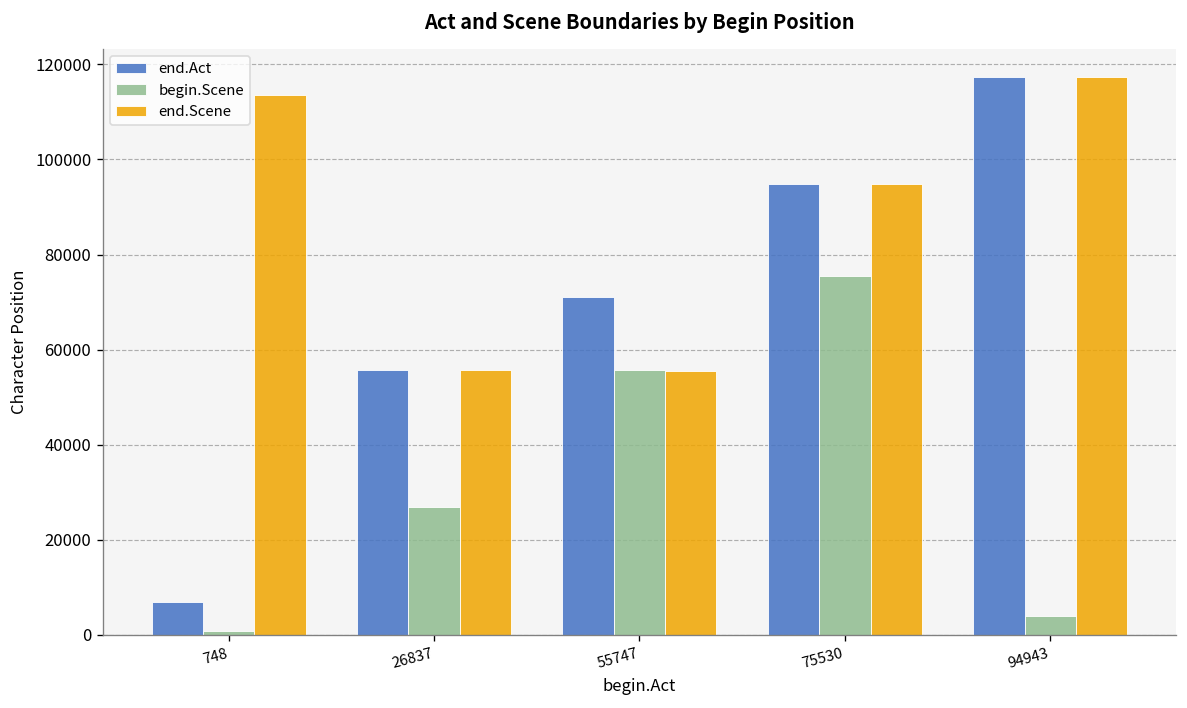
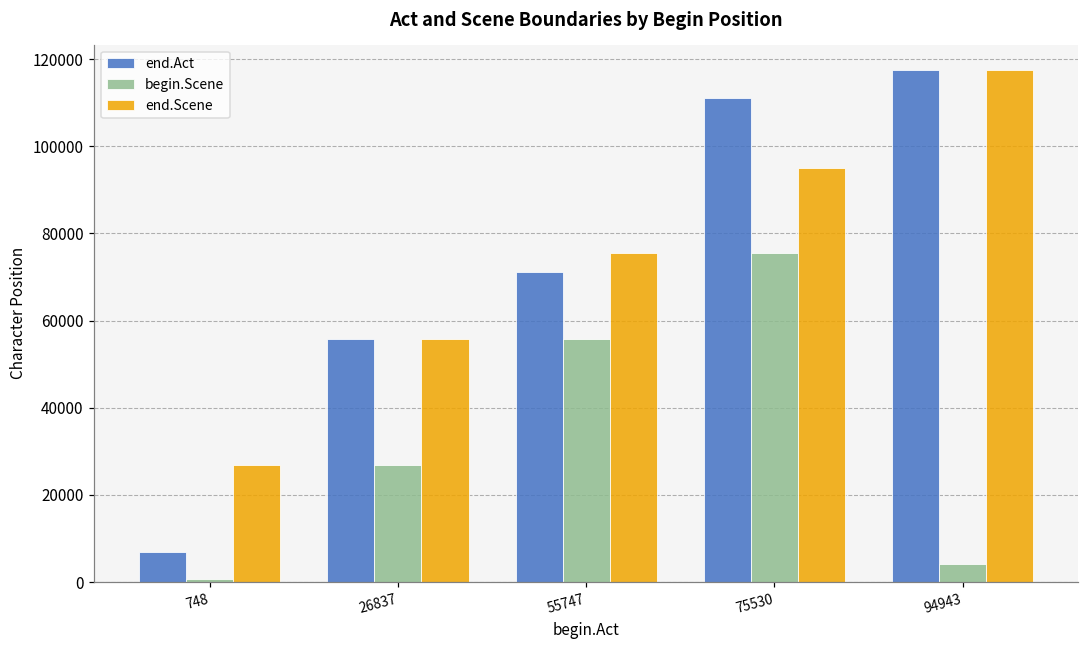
  {
    "end.Act": {
      "748": 7000,
      "26837": 56000,
      "55747": 71000,
-     "75530": 95000,
+     "75530": 111000,
      "94943": 117000
    },
    "begin.Scene": {
      "748": 1000,
      "26837": 27000,
      "55747": 56000,
      "75530": 76000,
      "94943": 4000
    },
    "end.Scene": {
-     "748": 113000,
+     "748": 27000,
      "26837": 56000,
-     "55747": 56000,
+     "55747": 76000,
      "75530": 95000,
      "94943": 117000
    }
  }
